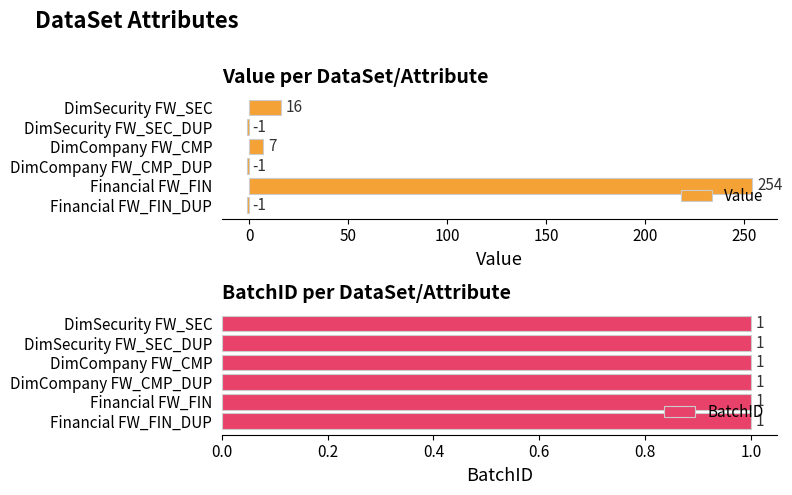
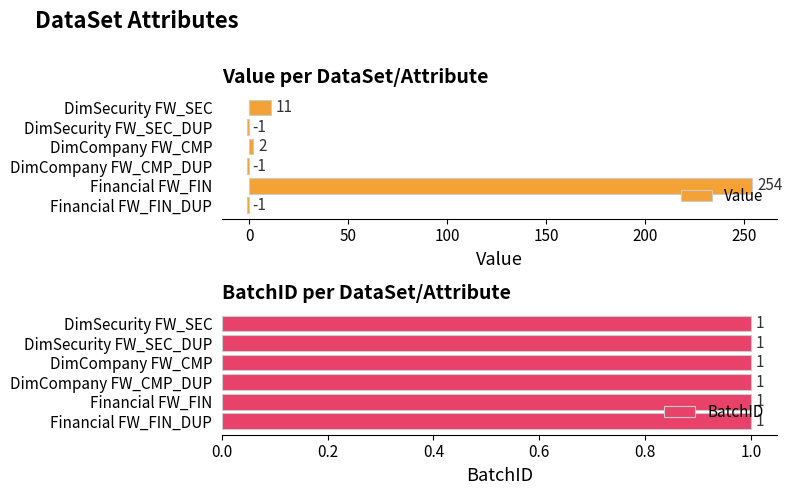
  {
    "Value per DataSet/Attribute": {
-     "DimSecurity FW_SEC": 16,
+     "DimSecurity FW_SEC": 11,
      "DimSecurity FW_SEC_DUP": -1,
-     "DimCompany FW_CMP": 7,
+     "DimCompany FW_CMP": 2,
      "DimCompany FW_CMP_DUP": -1,
      "Financial FW_FIN": 254,
      "Financial FW_FIN_DUP": -1
    },
    "BatchID per DataSet/Attribute": {
      "DimSecurity FW_SEC": 1,
      "DimSecurity FW_SEC_DUP": 1,
      "DimCompany FW_CMP": 1,
      "DimCompany FW_CMP_DUP": 1,
      "Financial FW_FIN": 1,
      "Financial FW_FIN_DUP": 1
    }
  }
